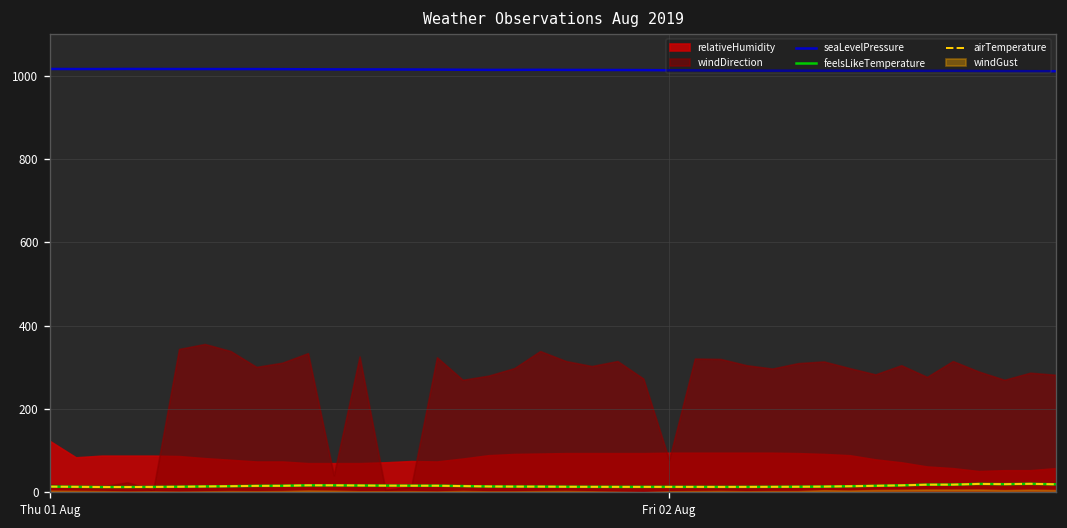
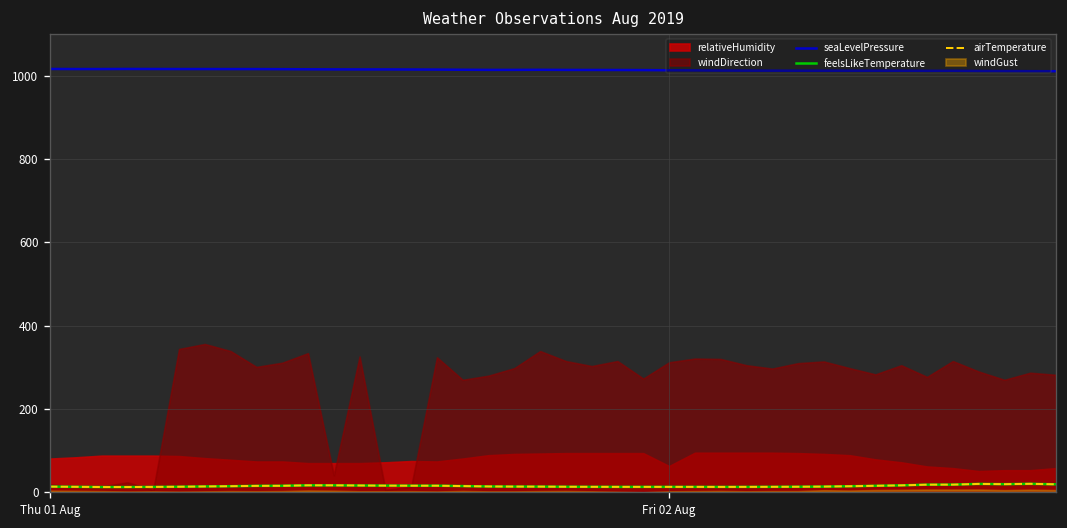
  {
    "relativeHumidity": {
-     "Thu 01 Aug": 120,
-     "Fri 02 Aug": 100
+     "Thu 01 Aug": 80,
+     "Fri 02 Aug": 60
    },
    "seaLevelPressure": {
      "Thu 01 Aug": 1020
    },
    "windDirection": {
-     "Fri 02 Aug": 80
+     "Fri 02 Aug": 310
    },
    "airTemperature": {
      "Fri 02 Aug": 10
    }
  }
